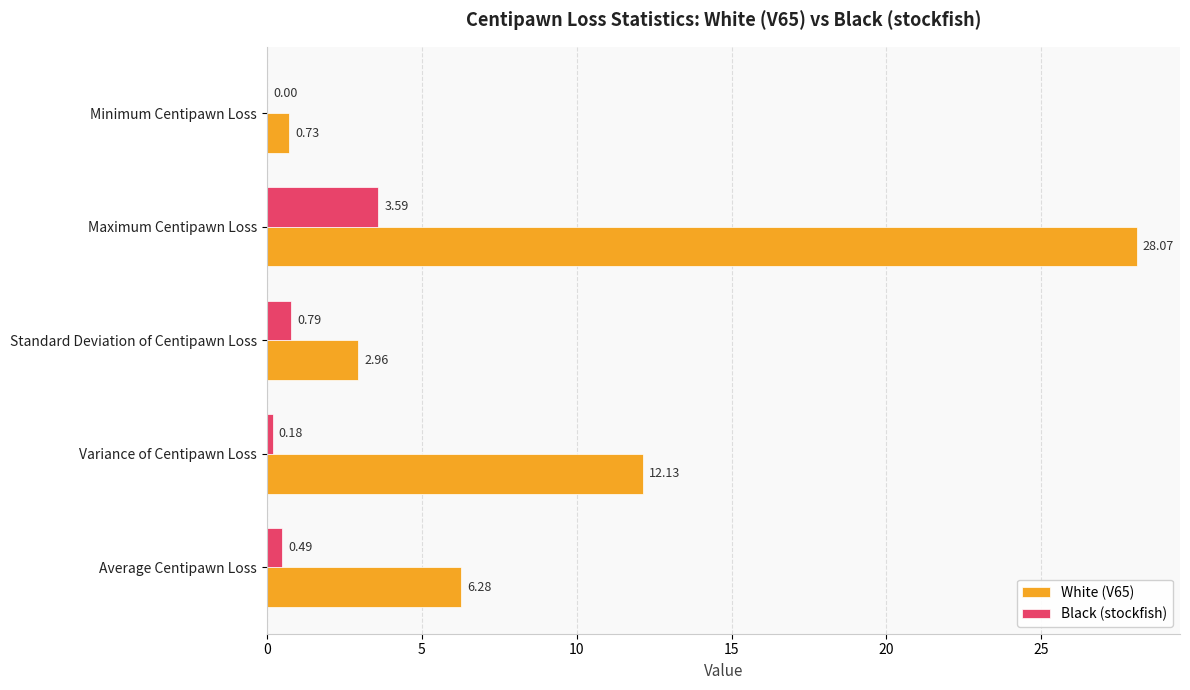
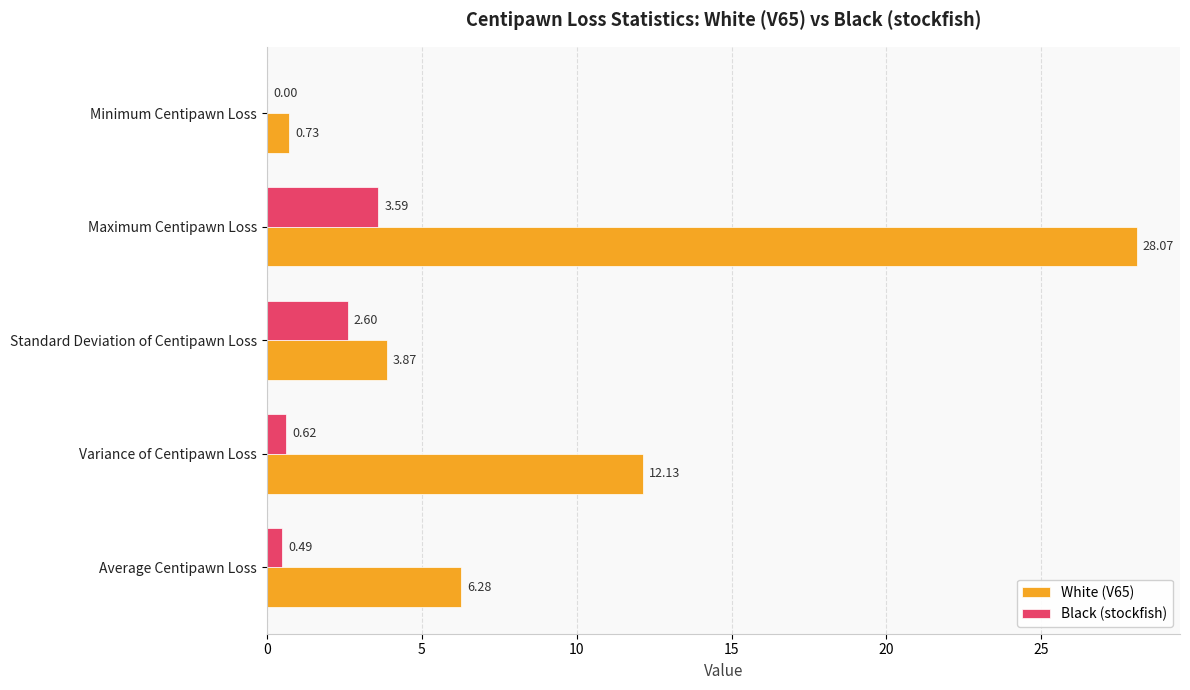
  {
    "White (V65)": {
      "Minimum Centipawn Loss": 0.73,
      "Maximum Centipawn Loss": 28.07,
-     "Standard Deviation of Centipawn Loss": 2.96,
+     "Standard Deviation of Centipawn Loss": 3.87,
      "Variance of Centipawn Loss": 12.13,
      "Average Centipawn Loss": 6.28
    },
    "Black (stockfish)": {
      "Minimum Centipawn Loss": 0.00,
      "Maximum Centipawn Loss": 3.59,
-     "Standard Deviation of Centipawn Loss": 0.79,
-     "Variance of Centipawn Loss": 0.18,
+     "Standard Deviation of Centipawn Loss": 2.60,
+     "Variance of Centipawn Loss": 0.62,
      "Average Centipawn Loss": 0.49
    }
  }
